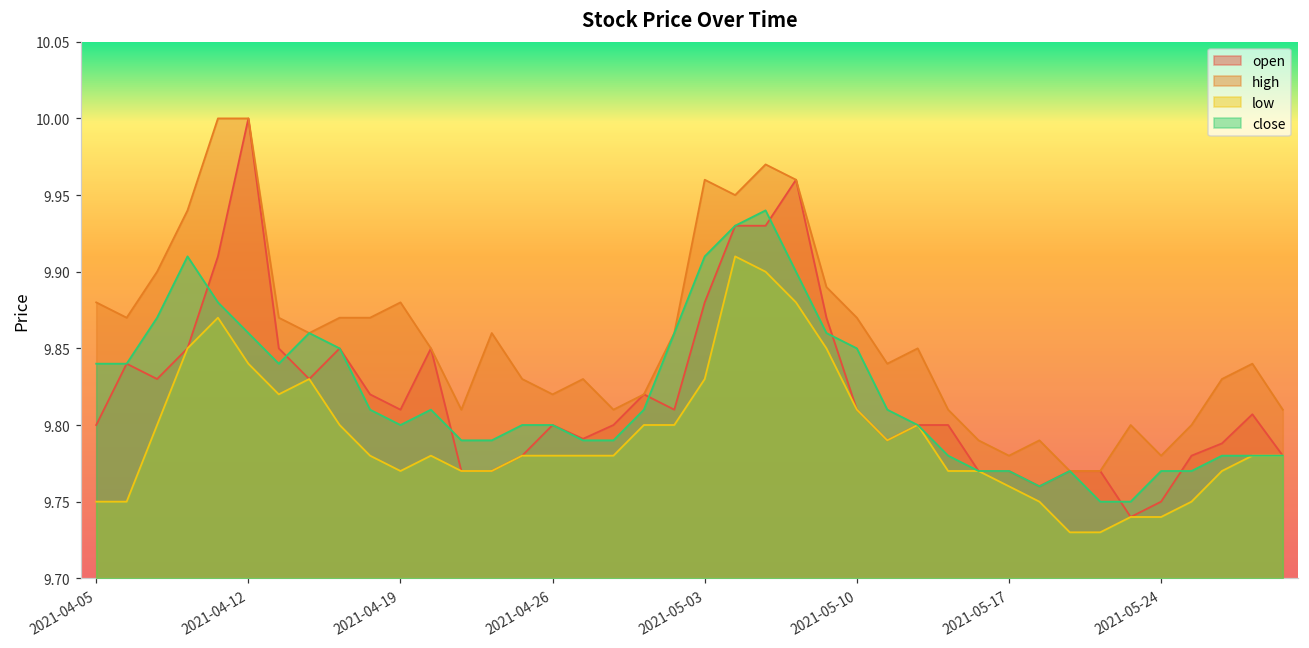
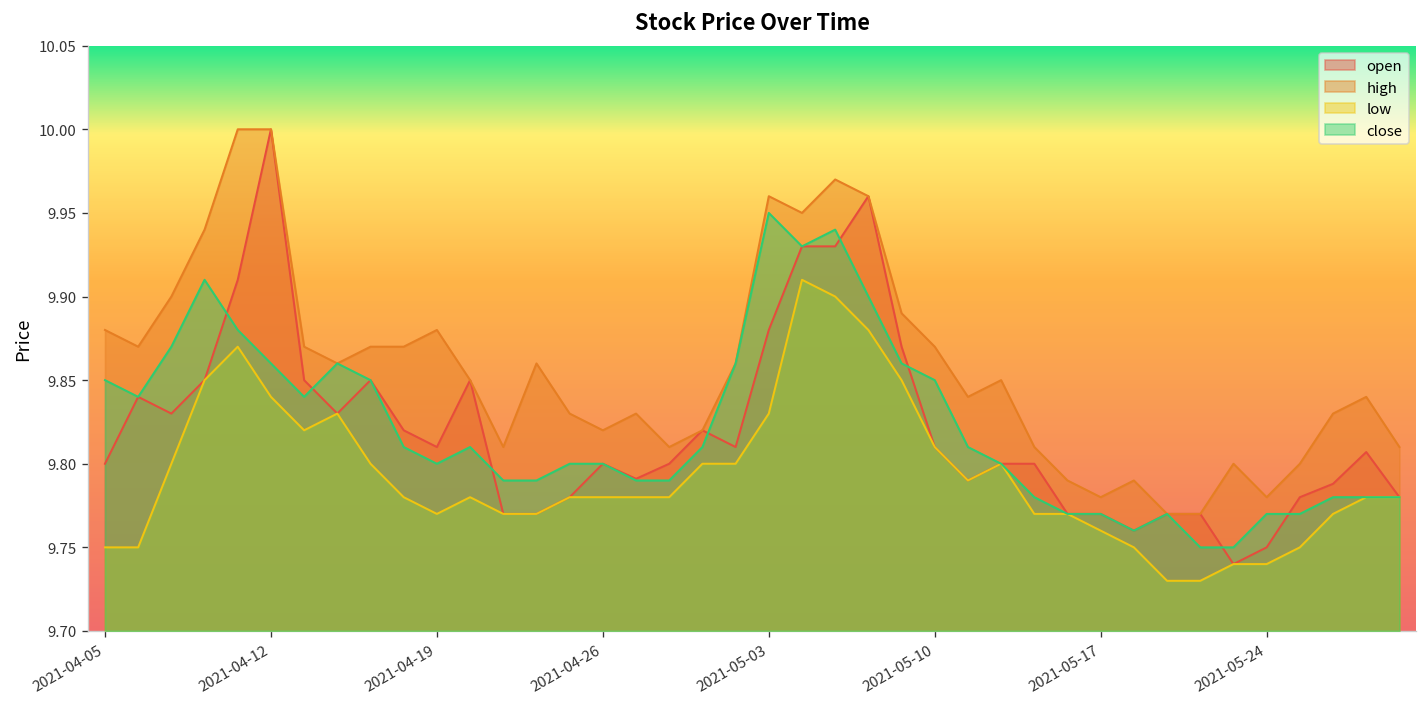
  {
    "close": {
-     "2021-04-05": 9.84,
+     "2021-04-05": 9.85,
      "2021-04-12": 9.86,
      "2021-04-19": 9.80,
-     "2021-05-03": 9.91,
+     "2021-05-03": 9.95,
      "2021-05-10": 9.85,
      "2021-05-24": 9.77
    }
  }
